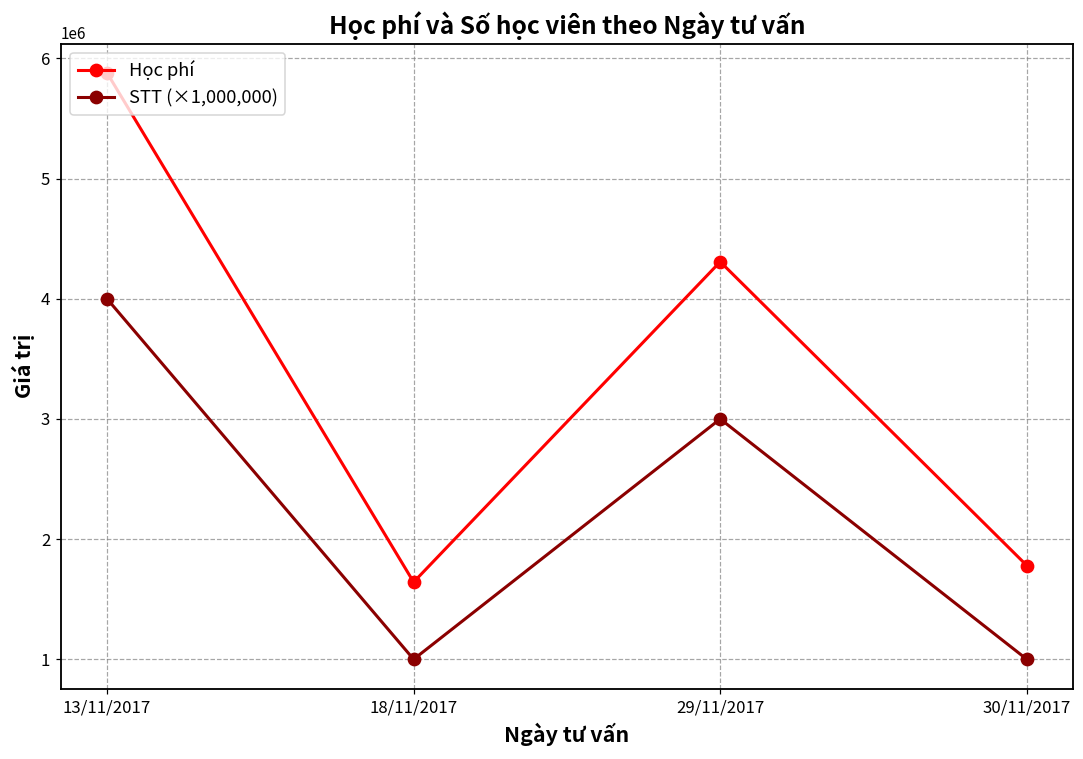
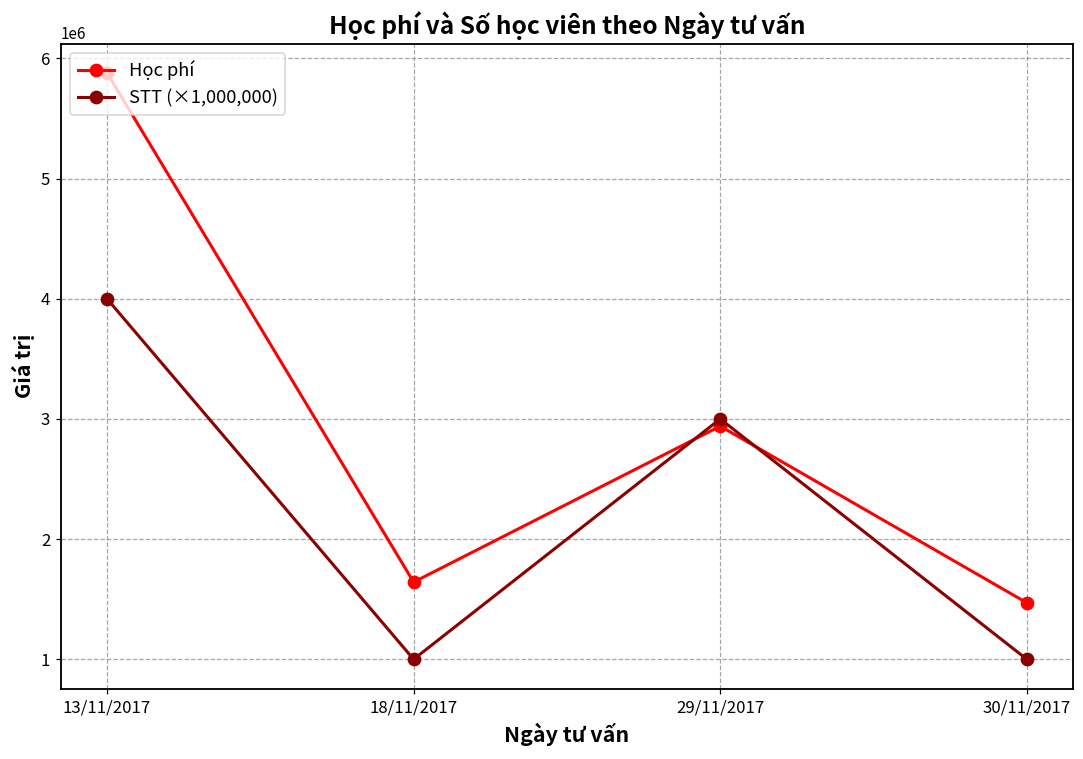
  {
    "Học phí": {
      "18/11/2017": 1640000,
-     "29/11/2017": 4310000,
-     "30/11/2017": 1780000
+     "29/11/2017": 2940000,
+     "30/11/2017": 1470000
    },
    "STT (×1,000,000)": {
      "13/11/2017": 4000000,
      "18/11/2017": 1000000,
      "29/11/2017": 3000000,
      "30/11/2017": 1000000
    }
  }
